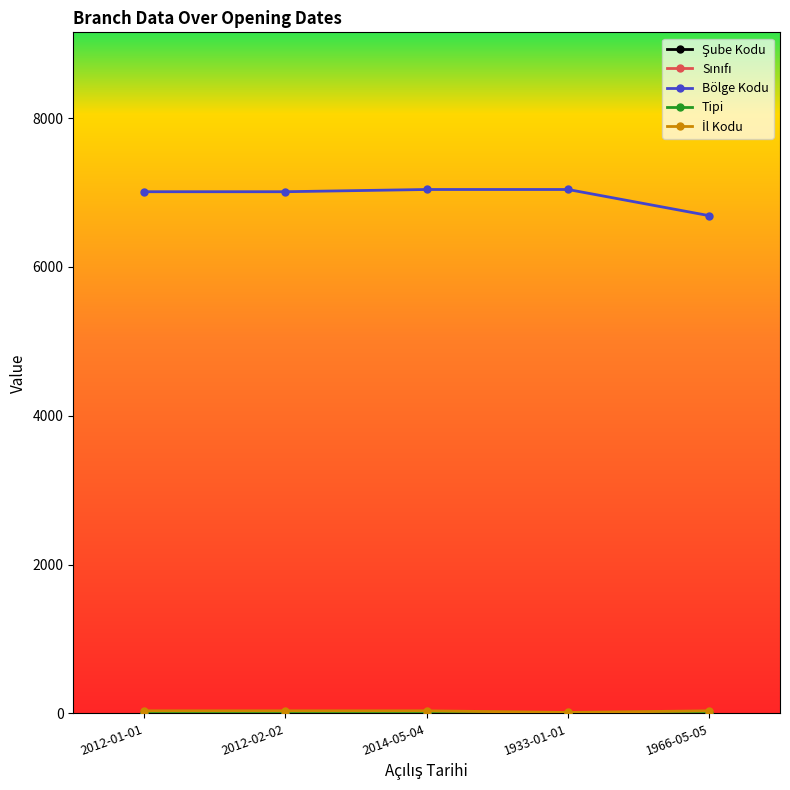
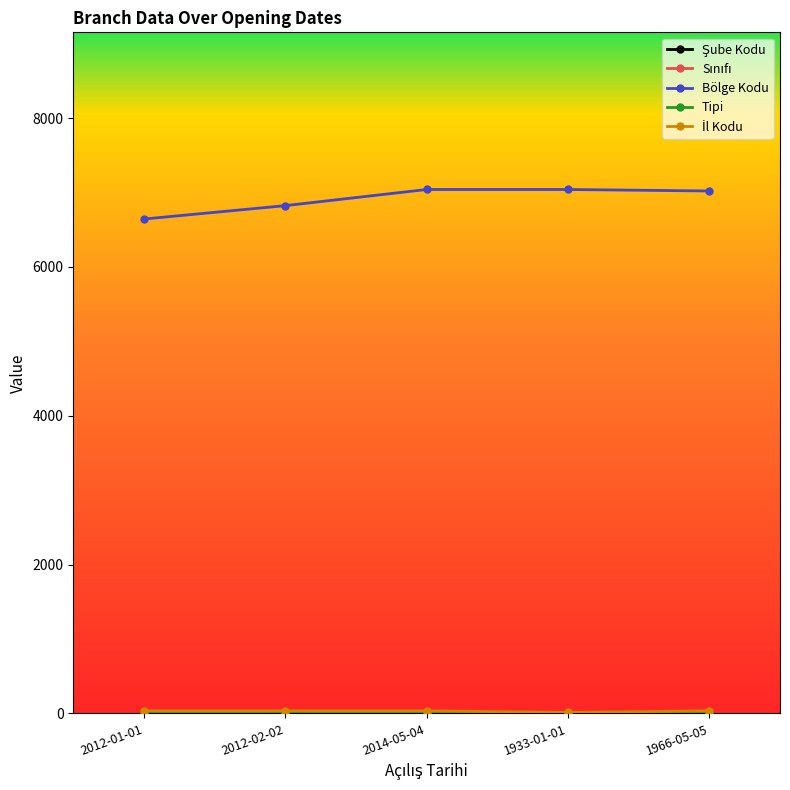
  {
    "Bölge Kodu": {
-     "2012-01-01": 7000,
-     "2012-02-02": 7000,
+     "2012-01-01": 6600,
+     "2012-02-02": 6800,
      "2014-05-04": 7000,
      "1933-01-01": 7000,
-     "1966-05-05": 6700
+     "1966-05-05": 7000
    }
  }
